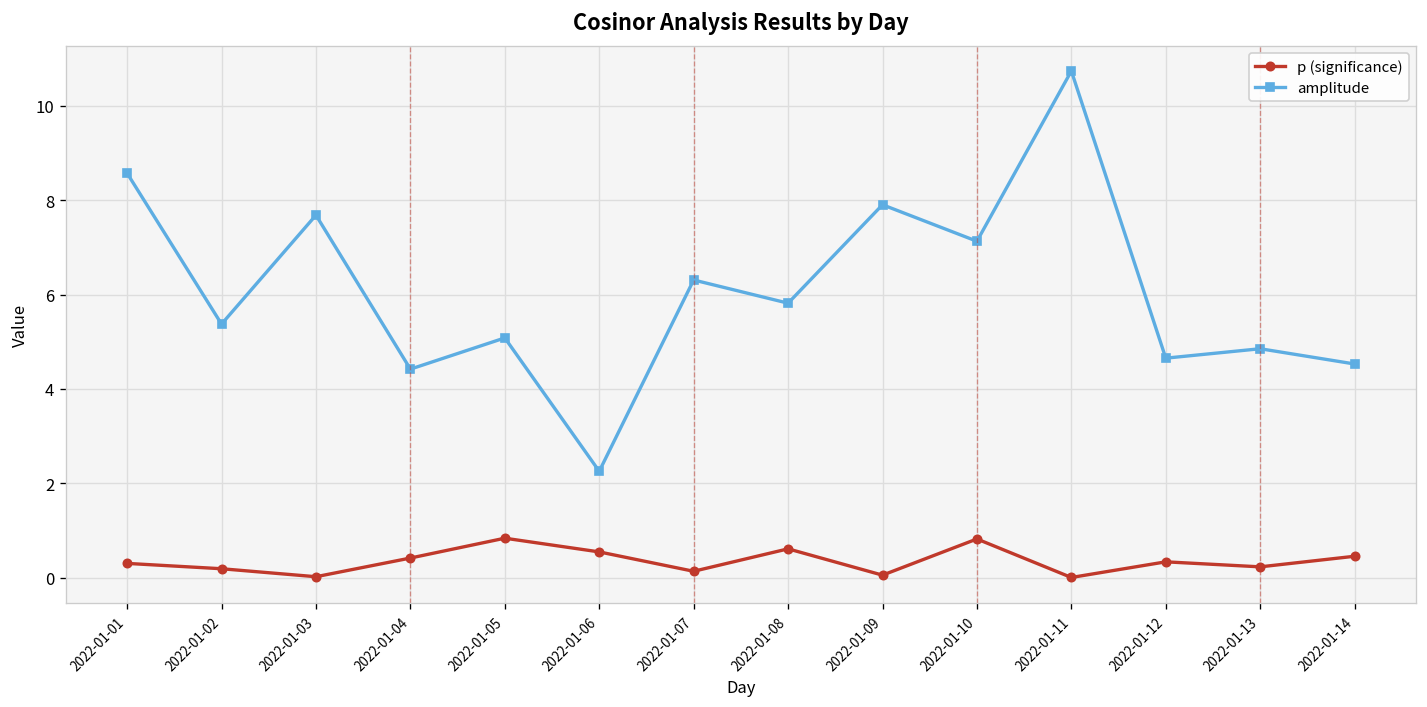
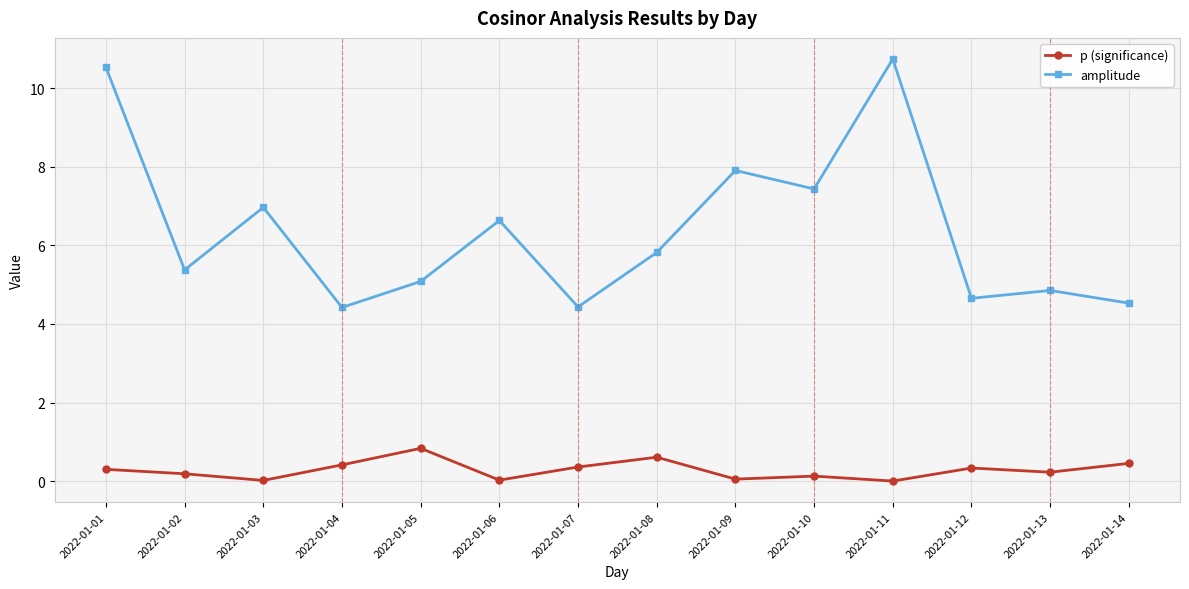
  {
    "p (significance)": {
      "2022-01-01": 0.3,
      "2022-01-02": 0.2,
      "2022-01-03": 0.0,
      "2022-01-04": 0.4,
      "2022-01-05": 0.8,
-     "2022-01-06": 0.5,
-     "2022-01-07": 0.1,
+     "2022-01-06": 0.0,
+     "2022-01-07": 0.4,
      "2022-01-08": 0.6,
      "2022-01-09": 0.1,
-     "2022-01-10": 0.8,
+     "2022-01-10": 0.1,
      "2022-01-11": 0.0,
      "2022-01-12": 0.3,
      "2022-01-13": 0.2,
      "2022-01-14": 0.5
    },
    "amplitude": {
-     "2022-01-01": 8.6,
+     "2022-01-01": 10.5,
      "2022-01-02": 5.4,
-     "2022-01-03": 7.7,
+     "2022-01-03": 7.0,
      "2022-01-04": 4.4,
      "2022-01-05": 5.1,
-     "2022-01-06": 2.3,
-     "2022-01-07": 6.3,
+     "2022-01-06": 6.6,
+     "2022-01-07": 4.4,
      "2022-01-08": 5.8,
      "2022-01-09": 7.9,
-     "2022-01-10": 7.1,
+     "2022-01-10": 7.4,
      "2022-01-11": 10.7,
      "2022-01-12": 4.7,
      "2022-01-13": 4.9,
      "2022-01-14": 4.5
    }
  }
